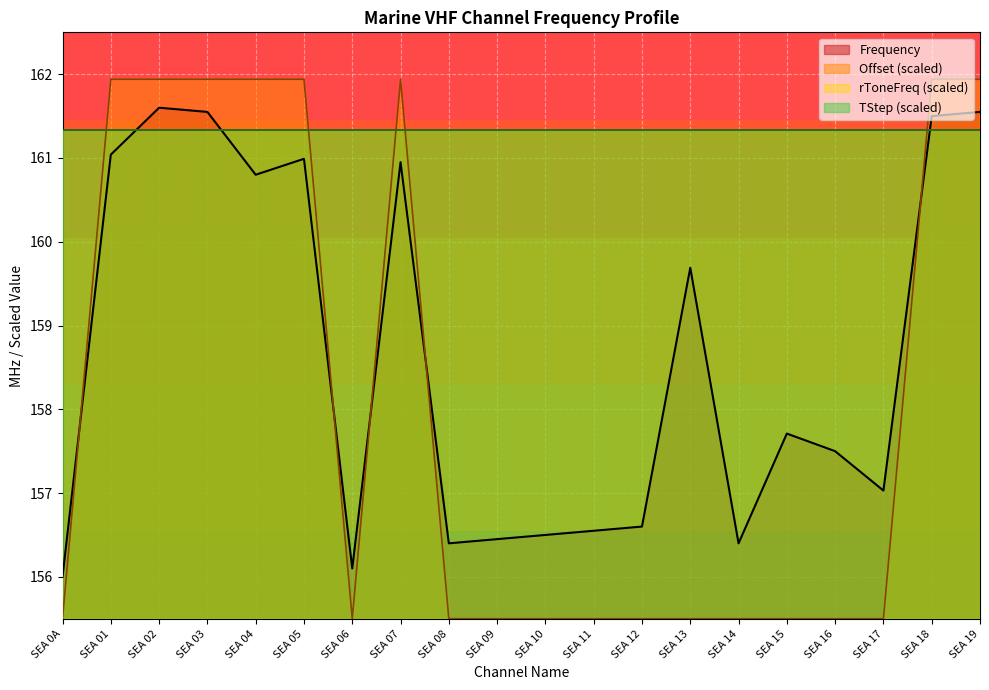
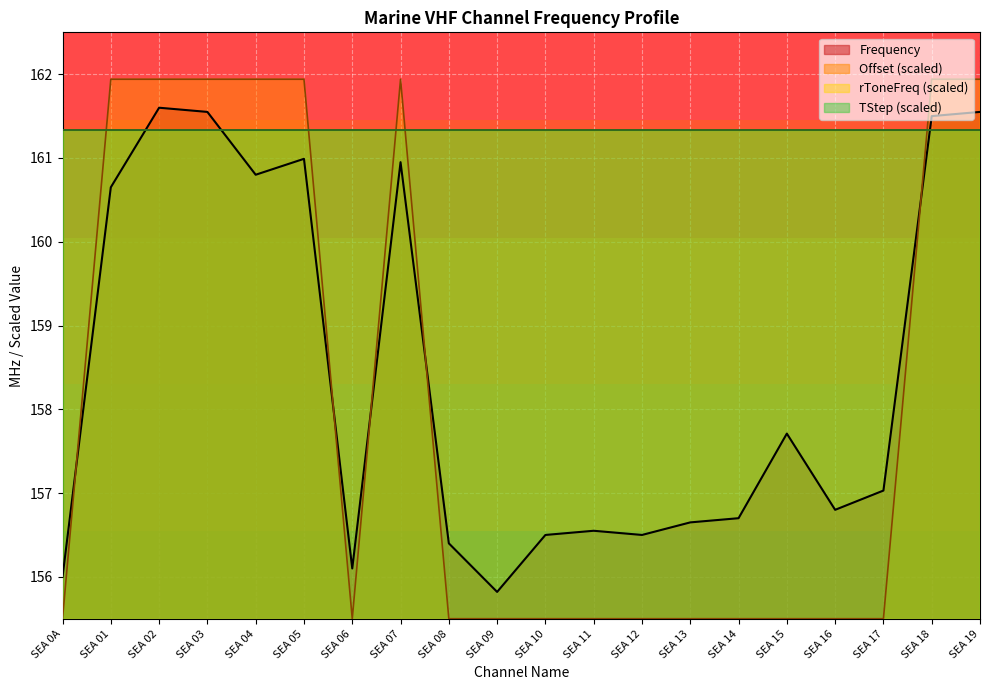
  {
    "Frequency": {
      "SEA 0A": 156.0,
-     "SEA 01": 161.0,
+     "SEA 01": 160.7,
      "SEA 02": 161.6,
      "SEA 03": 161.6,
      "SEA 04": 160.8,
      "SEA 05": 161.0,
      "SEA 06": 156.1,
      "SEA 07": 161.0,
      "SEA 08": 156.4,
-     "SEA 09": 156.5,
+     "SEA 09": 155.8,
      "SEA 10": 156.5,
      "SEA 11": 156.6,
-     "SEA 12": 156.6,
-     "SEA 13": 159.7,
-     "SEA 14": 156.4,
+     "SEA 12": 156.5,
+     "SEA 13": 156.7,
+     "SEA 14": 156.7,
      "SEA 15": 157.7,
-     "SEA 16": 157.5,
+     "SEA 16": 156.8,
      "SEA 17": 157.0,
      "SEA 19": 161.6
    },
    "Offset (scaled)": {
      "SEA 0A": 155.5,
      "SEA 01": 161.9,
      "SEA 02": 161.9,
      "SEA 03": 161.9,
      "SEA 04": 161.9,
      "SEA 05": 161.9,
      "SEA 06": 155.5,
      "SEA 07": 161.9,
      "SEA 08": 155.5,
      "SEA 09": 155.5,
      "SEA 10": 155.5,
      "SEA 11": 155.5,
      "SEA 12": 155.5,
      "SEA 13": 155.5,
      "SEA 14": 155.5,
      "SEA 15": 155.5,
      "SEA 16": 155.5,
      "SEA 17": 155.5,
      "SEA 19": 161.9
    },
    "TStep (scaled)": {
      "SEA 0A": 161.3,
      "SEA 01": 161.3,
      "SEA 02": 161.3,
      "SEA 03": 161.3,
      "SEA 04": 161.3,
      "SEA 05": 161.3,
      "SEA 06": 161.3,
      "SEA 07": 161.3,
      "SEA 08": 161.3,
      "SEA 09": 161.3,
      "SEA 10": 161.3,
      "SEA 11": 161.3,
      "SEA 12": 161.3,
      "SEA 13": 161.3,
      "SEA 14": 161.3,
      "SEA 15": 161.3,
      "SEA 16": 161.3,
      "SEA 17": 161.3,
      "SEA 18": 161.3,
      "SEA 19": 161.3
    }
  }
